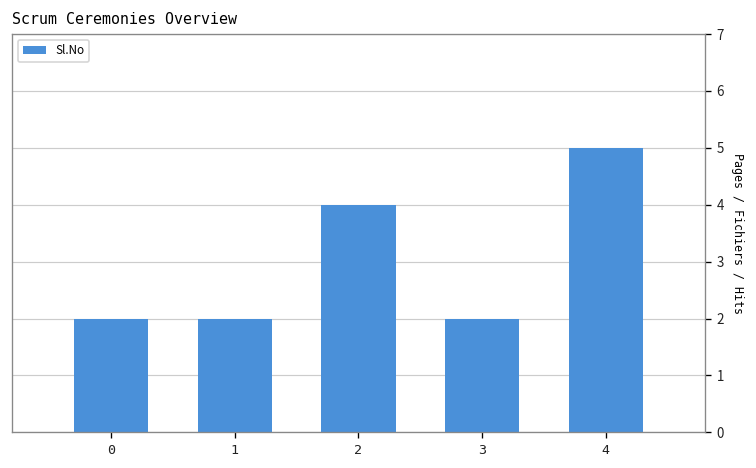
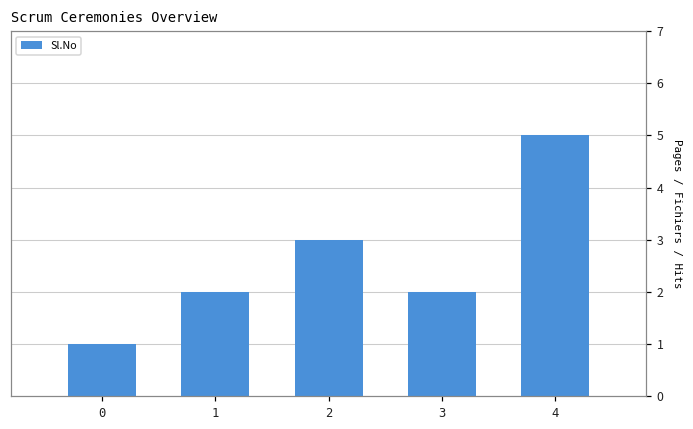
  {
-   "0": 2,
+   "0": 1,
    "1": 2,
-   "2": 4,
+   "2": 3,
    "3": 2,
    "4": 5
  }
